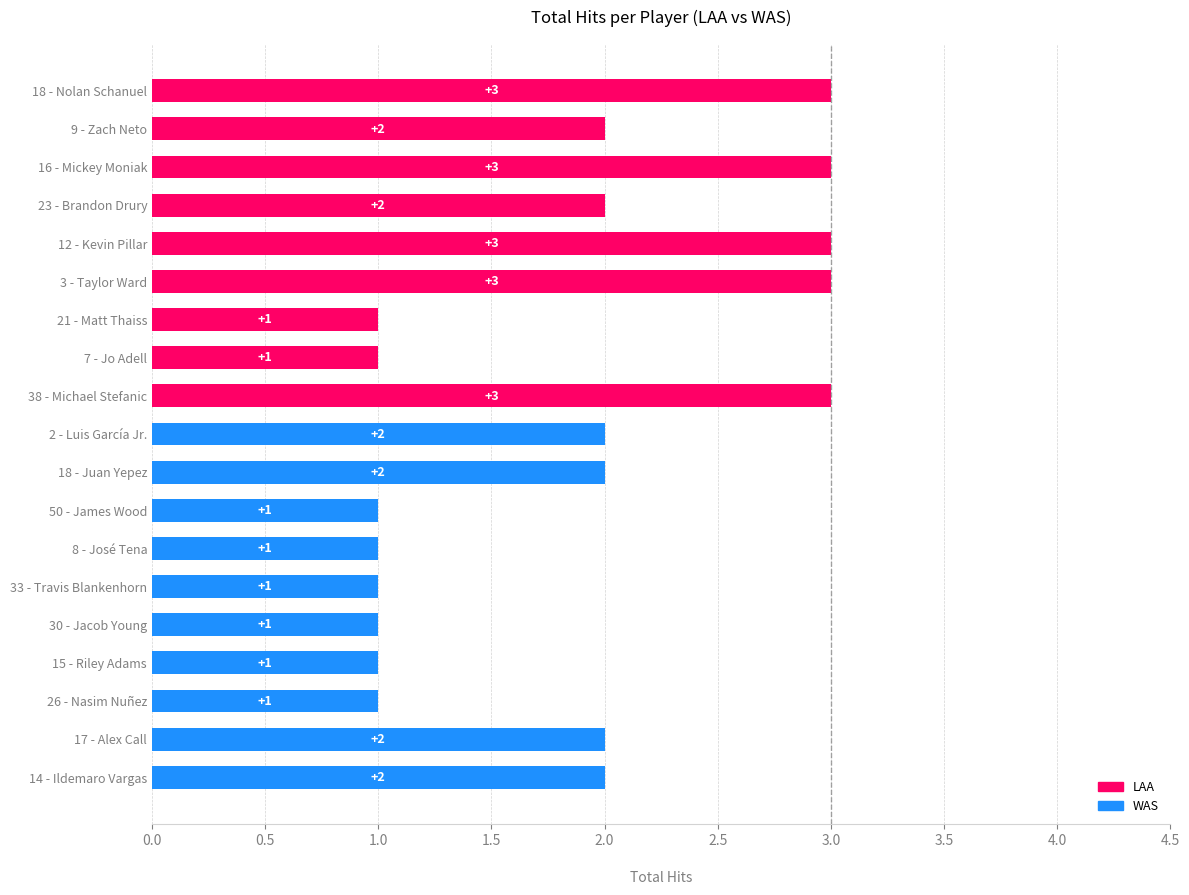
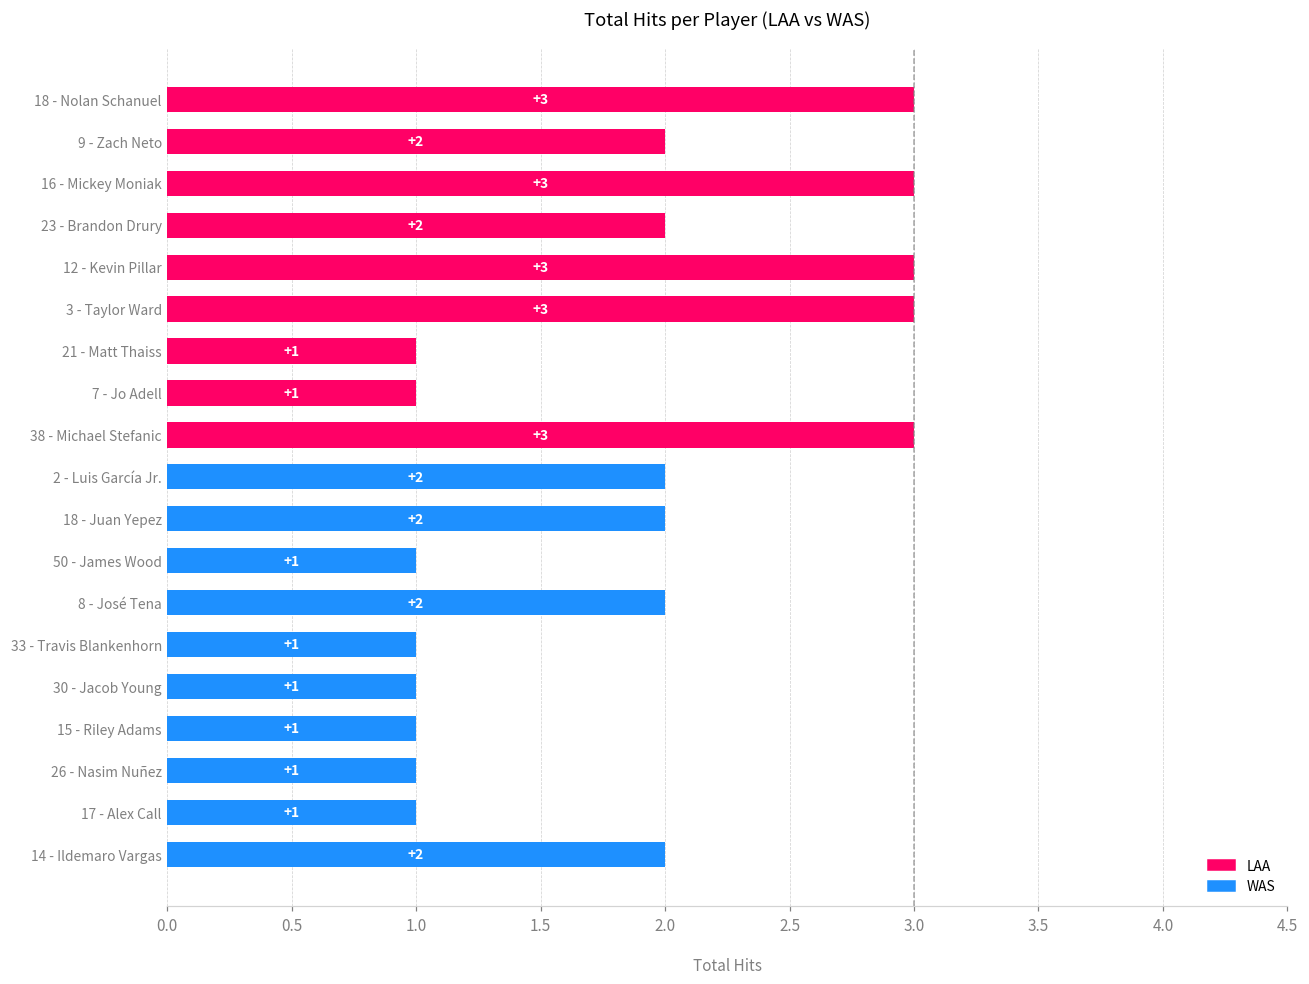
  {
    "18 - Nolan Schanuel": "+3",
    "9 - Zach Neto": "+2",
    "16 - Mickey Moniak": "+3",
    "23 - Brandon Drury": "+2",
    "12 - Kevin Pillar": "+3",
    "3 - Taylor Ward": "+3",
    "21 - Matt Thaiss": "+1",
    "7 - Jo Adell": "+1",
    "38 - Michael Stefanic": "+3",
    "2 - Luis García Jr.": "+2",
    "18 - Juan Yepez": "+2",
    "50 - James Wood": "+1",
-   "8 - José Tena": "+1",
+   "8 - José Tena": "+2",
    "33 - Travis Blankenhorn": "+1",
    "30 - Jacob Young": "+1",
    "15 - Riley Adams": "+1",
    "26 - Nasim Nuñez": "+1",
-   "17 - Alex Call": "+2",
+   "17 - Alex Call": "+1",
    "14 - Ildemaro Vargas": "+2"
  }
